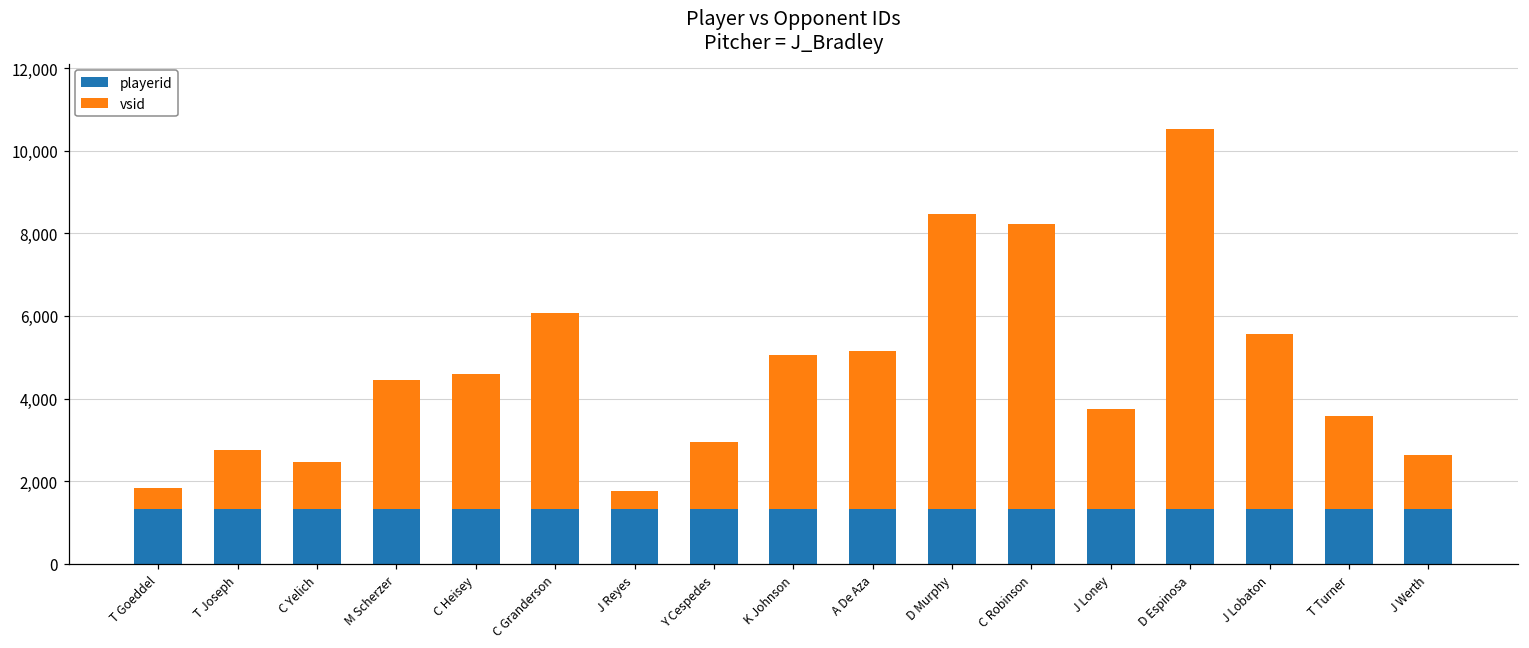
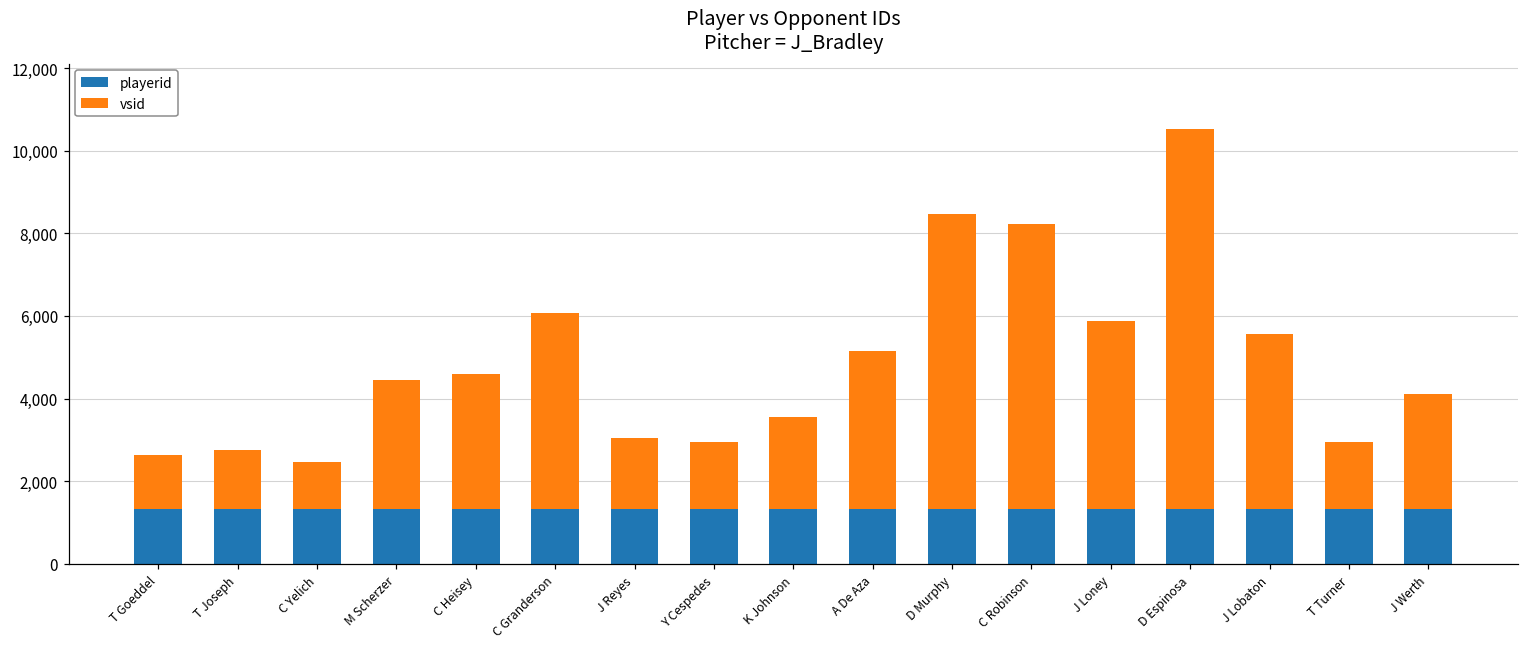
  {
    "playerid": {
      "T Goeddel": "1,300",
      "T Joseph": "1,300",
      "C Yelich": "1,300",
      "M Scherzer": "1,300",
      "C Heisey": "1,300",
      "C Granderson": "1,300",
      "J Reyes": "1,300",
      "Y Cespedes": "1,300",
      "K Johnson": "1,300",
      "A De Aza": "1,300",
      "D Murphy": "1,300",
      "C Robinson": "1,300",
      "J Loney": "1,300",
      "D Espinosa": "1,300",
      "J Lobaton": "1,300",
      "T Turner": "1,300",
      "J Werth": "1,300"
    },
    "vsid": {
-     "T Goeddel": "500",
+     "T Goeddel": "1,300",
      "T Joseph": "1,400",
      "C Yelich": "1,100",
      "M Scherzer": "3,100",
      "C Heisey": "3,300",
      "C Granderson": "4,700",
-     "J Reyes": "400",
+     "J Reyes": "1,700",
      "Y Cespedes": "1,600",
-     "K Johnson": "3,700",
+     "K Johnson": "2,200",
      "A De Aza": "3,800",
      "D Murphy": "7,200",
      "C Robinson": "6,900",
-     "J Loney": "2,400",
+     "J Loney": "4,600",
      "D Espinosa": "9,200",
      "J Lobaton": "4,200",
-     "T Turner": "2,300",
-     "J Werth": "1,300"
+     "T Turner": "1,600",
+     "J Werth": "2,800"
    }
  }
